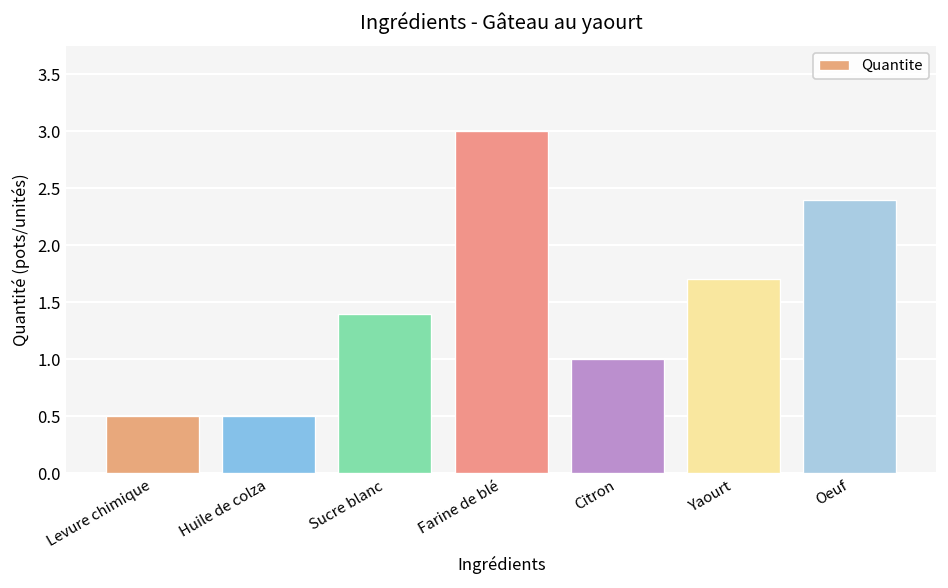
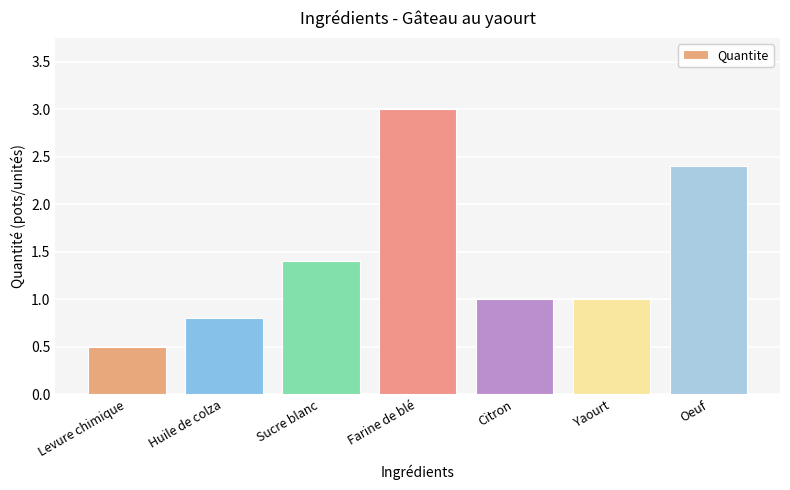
  {
    "Levure chimique": 0.5,
-   "Huile de colza": 0.5,
+   "Huile de colza": 0.8,
    "Sucre blanc": 1.4,
    "Farine de blé": 3.0,
    "Citron": 1.0,
-   "Yaourt": 1.7,
+   "Yaourt": 1.0,
    "Oeuf": 2.4
  }
